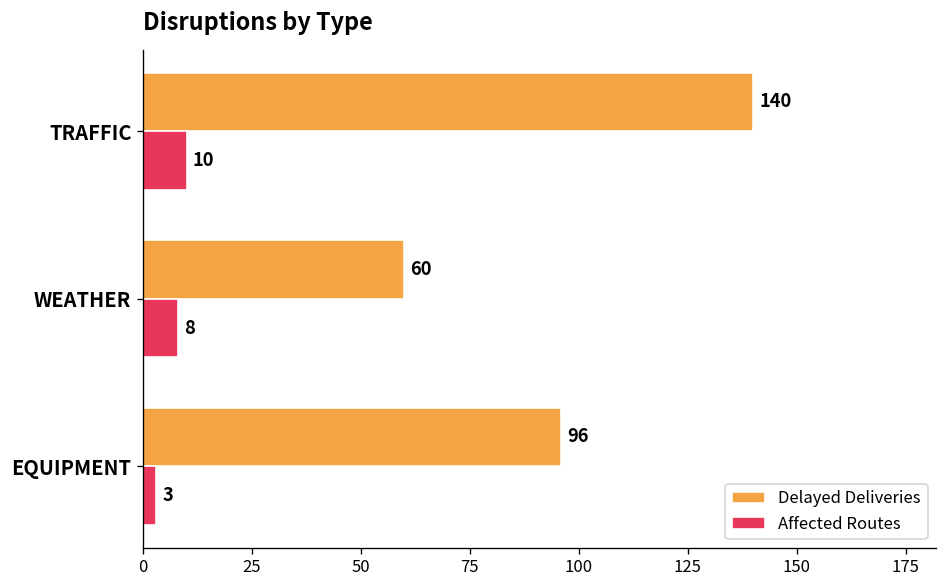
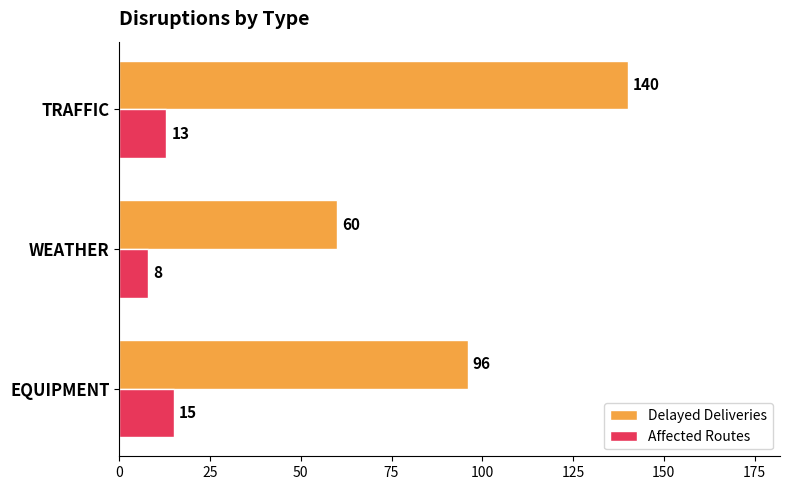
  {
    "Delayed Deliveries": {
      "TRAFFIC": 140,
      "WEATHER": 60,
      "EQUIPMENT": 96
    },
    "Affected Routes": {
-     "TRAFFIC": 10,
+     "TRAFFIC": 13,
      "WEATHER": 8,
-     "EQUIPMENT": 3
+     "EQUIPMENT": 15
    }
  }
